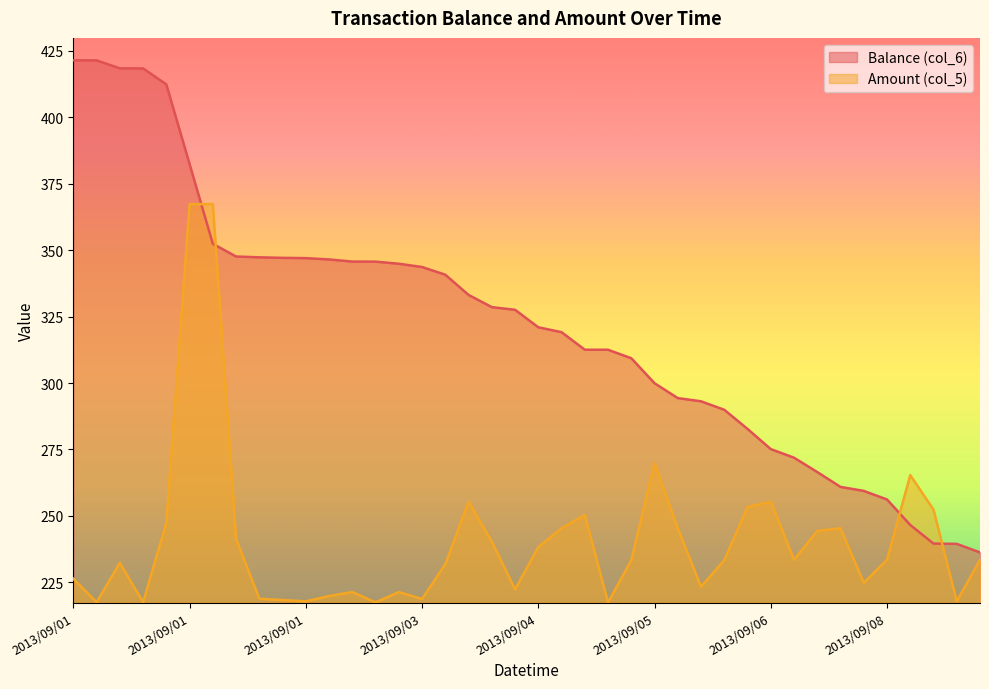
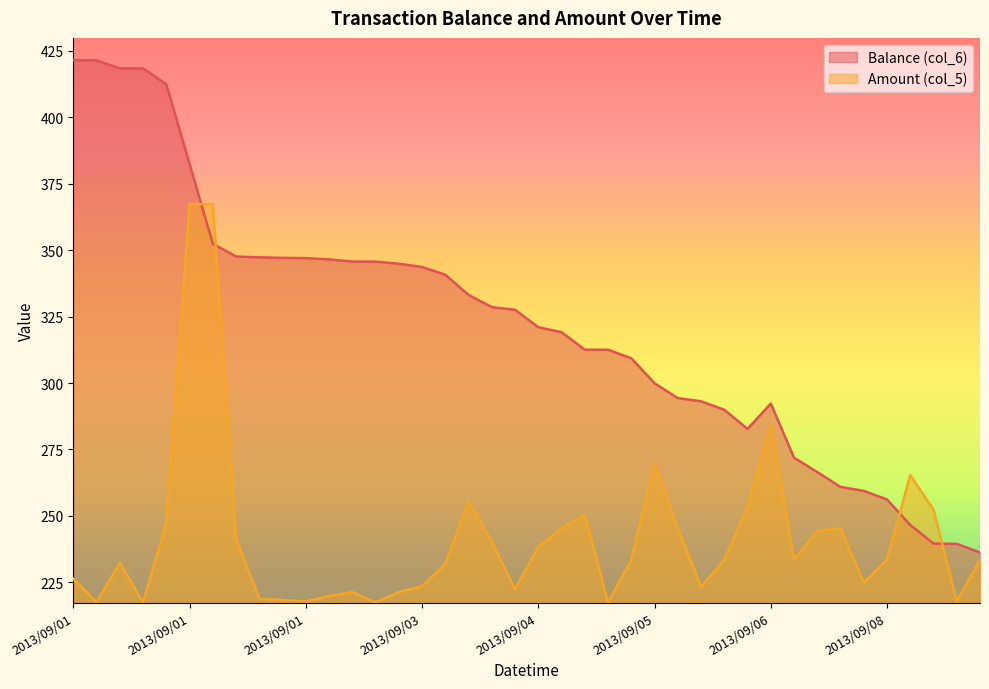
  {
    "Balance (col_6)": {
      "2013/09/03": 344,
      "2013/09/04": 321,
      "2013/09/05": 300,
-     "2013/09/06": 275,
+     "2013/09/06": 292,
      "2013/09/08": 256
    },
    "Amount (col_5)": {
-     "2013/09/03": 219,
+     "2013/09/03": 224,
      "2013/09/04": 238,
      "2013/09/05": 270,
-     "2013/09/06": 255,
+     "2013/09/06": 284,
      "2013/09/08": 234
    }
  }
